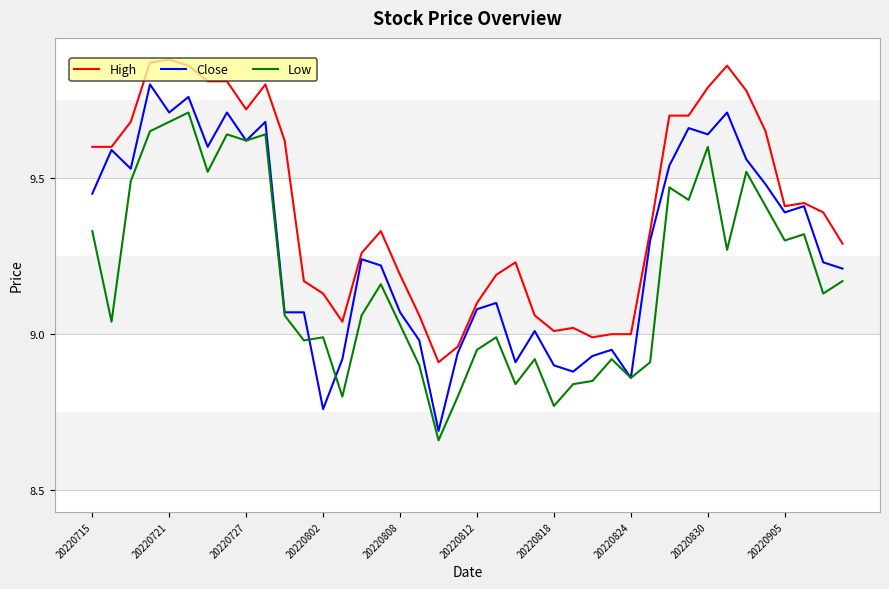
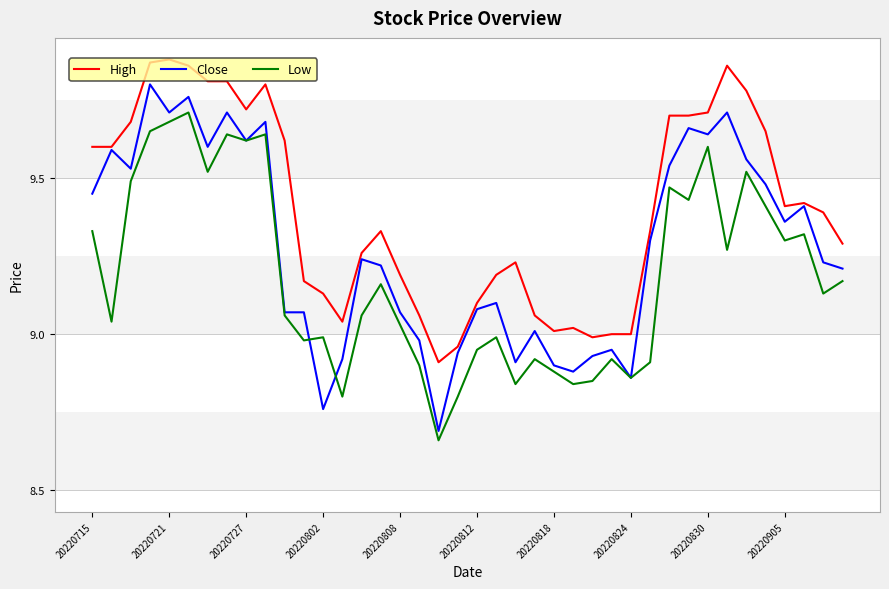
  {
    "High": {
      "20220715": 9.60,
      "20220727": 9.72,
      "20220802": 9.13,
      "20220808": 9.19,
      "20220812": 9.10,
      "20220818": 9.01,
      "20220824": 9.00,
-     "20220830": 9.79,
+     "20220830": 9.71,
      "20220905": 9.41
    },
    "Close": {
      "20220715": 9.45,
      "20220721": 9.71,
      "20220802": 8.76,
      "20220808": 9.07,
      "20220812": 9.08,
      "20220818": 8.90,
      "20220830": 9.64,
-     "20220905": 9.39
+     "20220905": 9.36
    },
    "Low": {
      "20220715": 9.33,
      "20220721": 9.68,
      "20220802": 8.99,
      "20220808": 9.03,
      "20220812": 8.95,
-     "20220818": 8.77,
+     "20220818": 8.88,
      "20220830": 9.60,
      "20220905": 9.30
    }
  }
